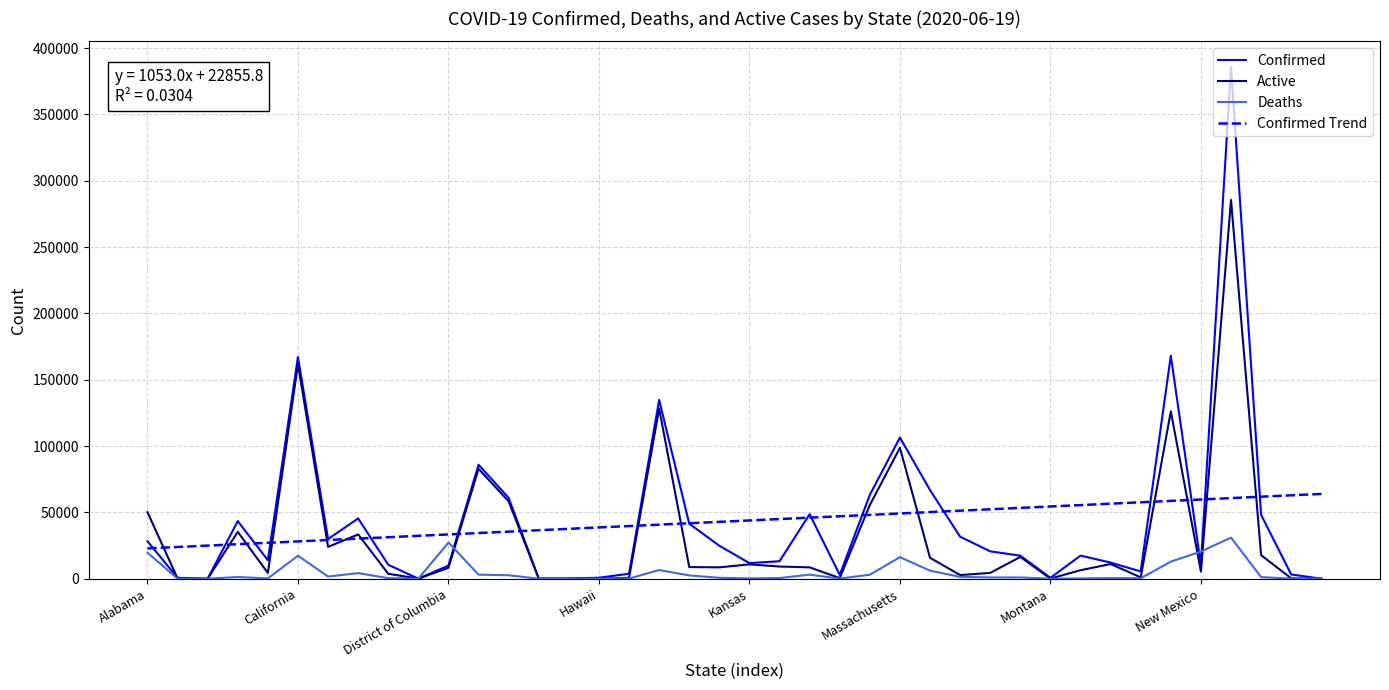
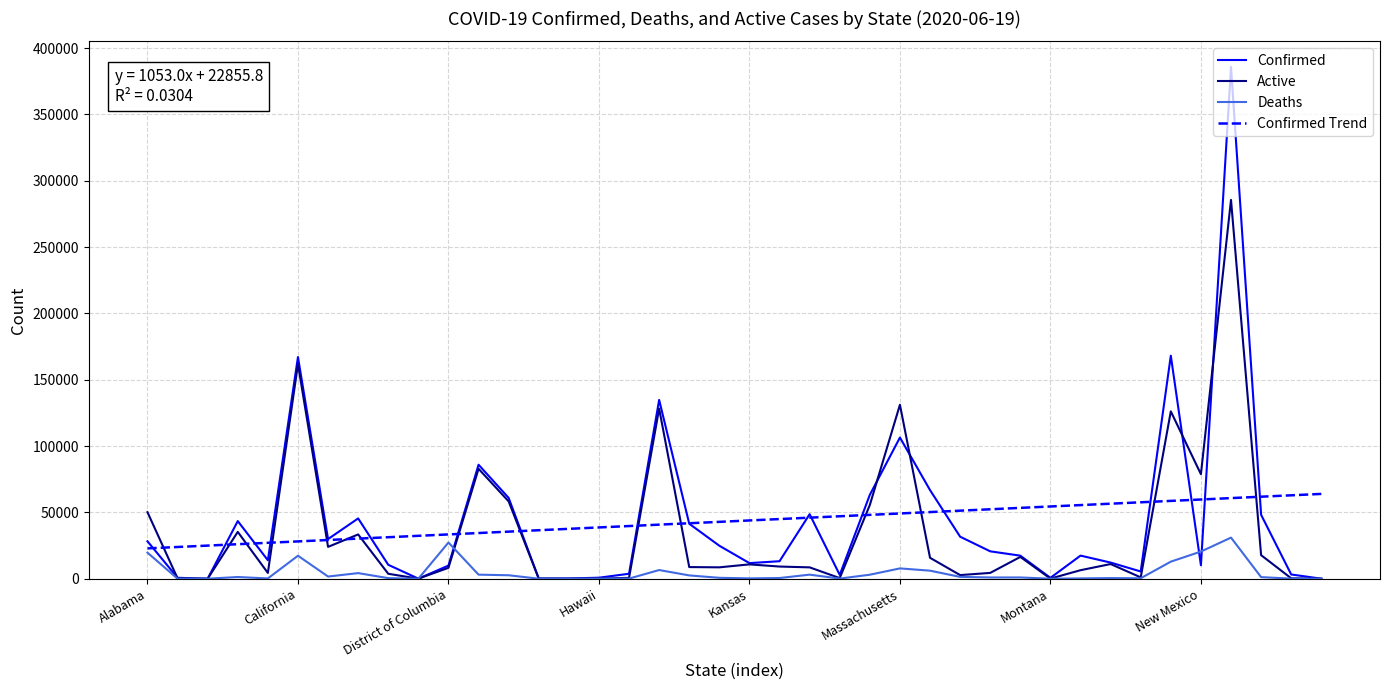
  {
    "Active": {
      "Alabama": 50000,
      "California": 162000,
-     "Massachusetts": 99000,
-     "New Mexico": 5000
+     "Massachusetts": 131000,
+     "New Mexico": 79000
    },
    "Deaths": {
      "Alabama": 20000,
      "California": 17000,
      "District of Columbia": 27000,
      "Kansas": 0,
-     "Massachusetts": 16000,
+     "Massachusetts": 8000,
      "New Mexico": 20000
    }
  }
